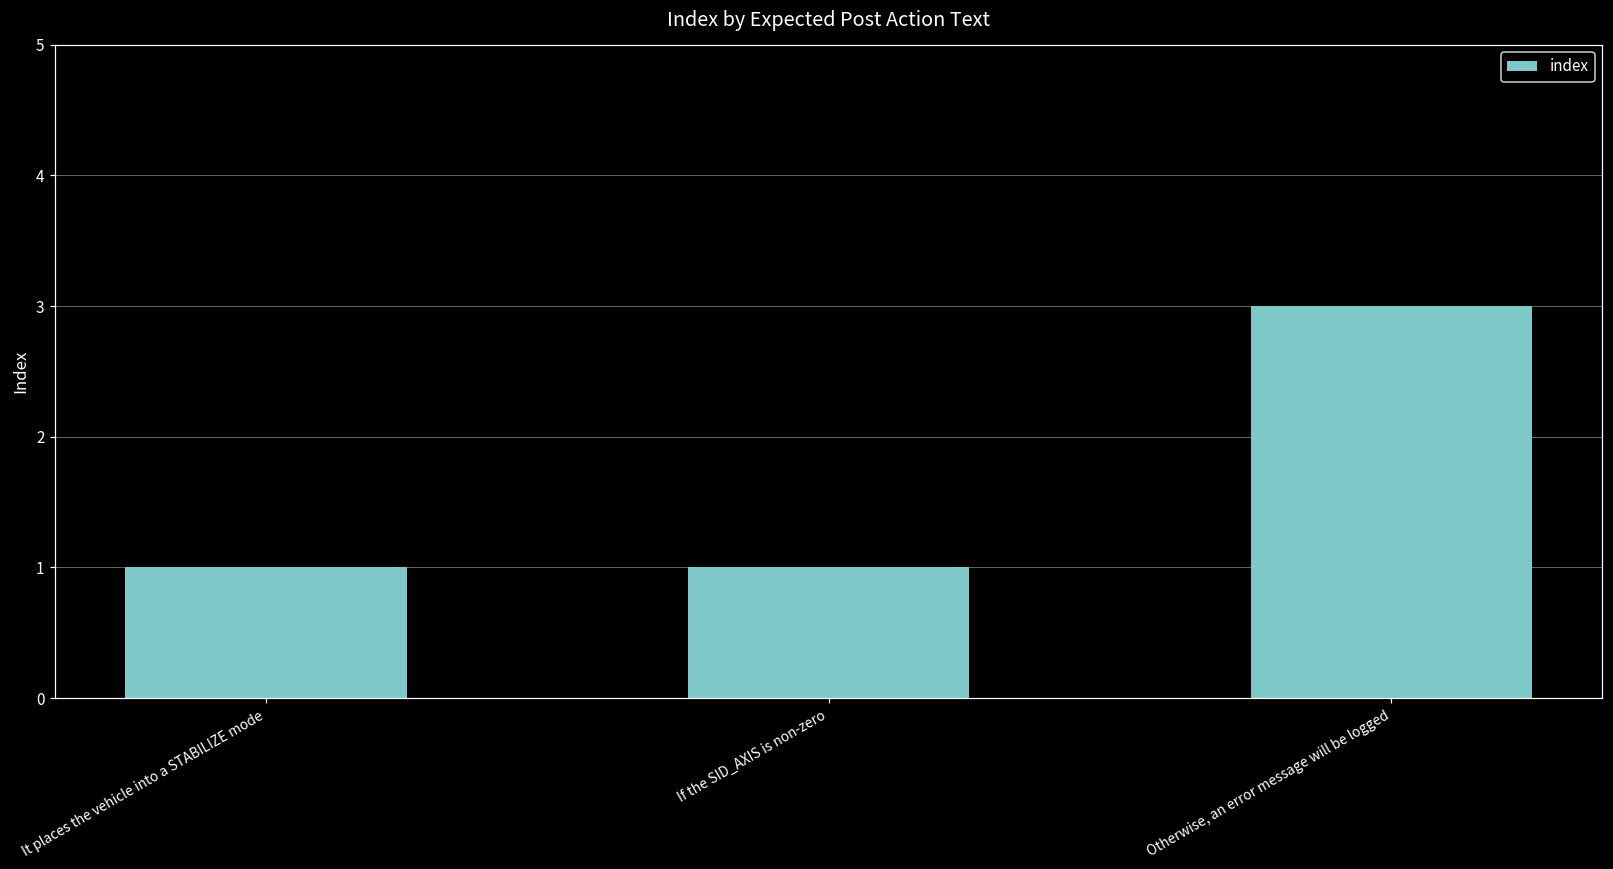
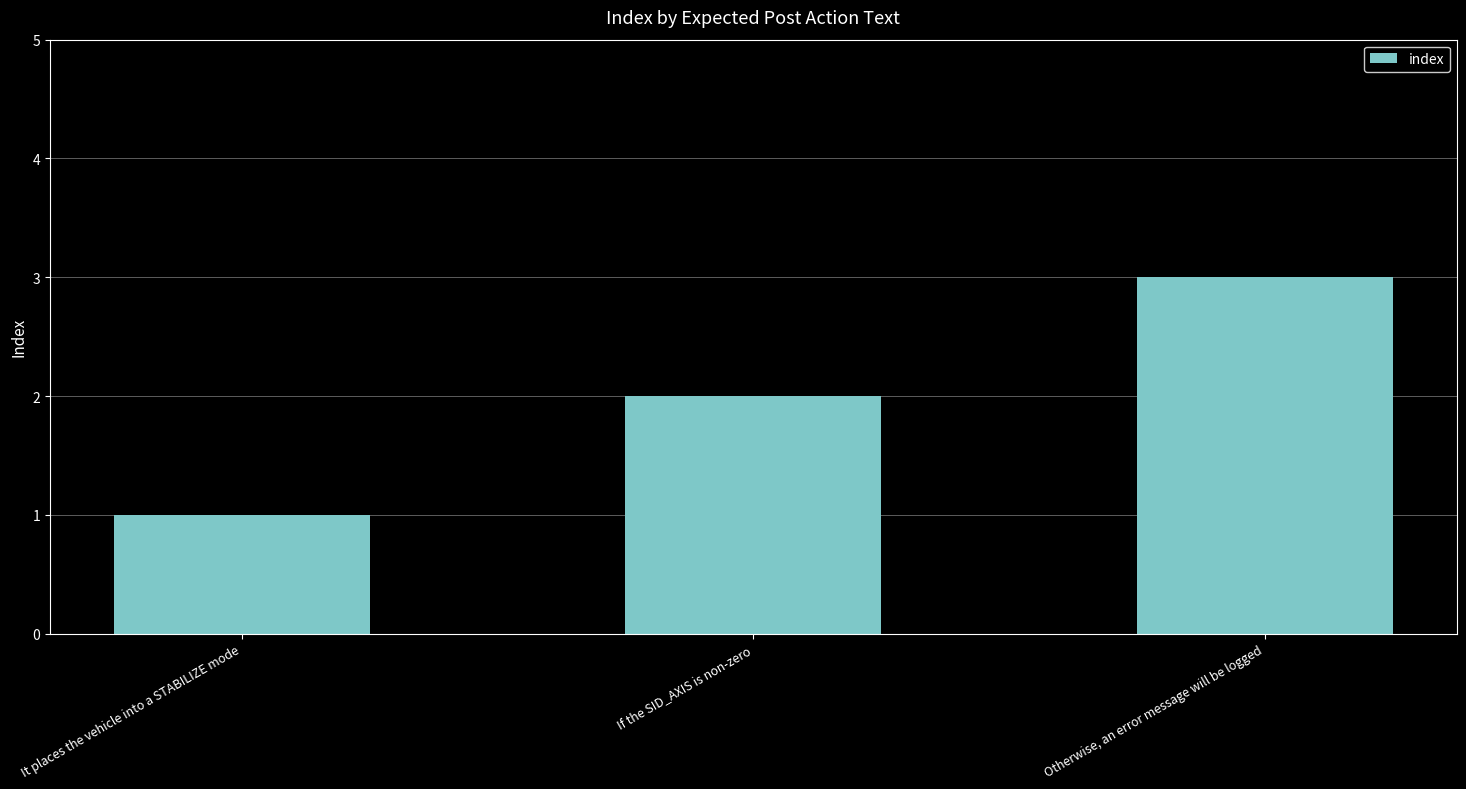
  {
    "It places the vehicle into a STABILIZE mode": 1,
-   "If the SID_AXIS is non-zero": 1,
+   "If the SID_AXIS is non-zero": 2,
    "Otherwise, an error message will be logged": 3
  }
